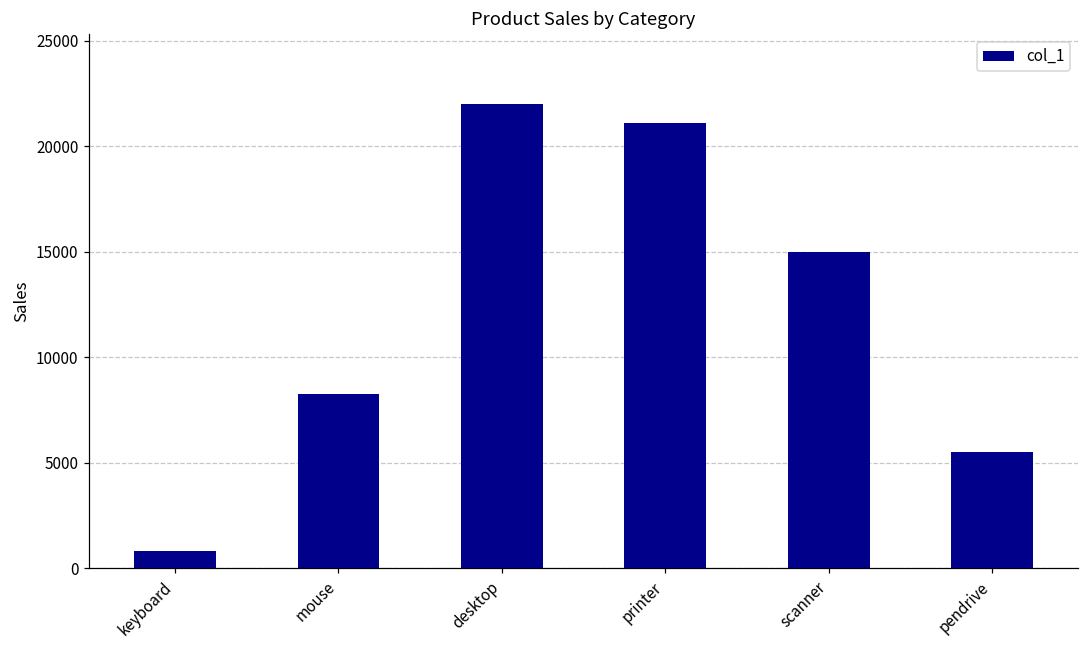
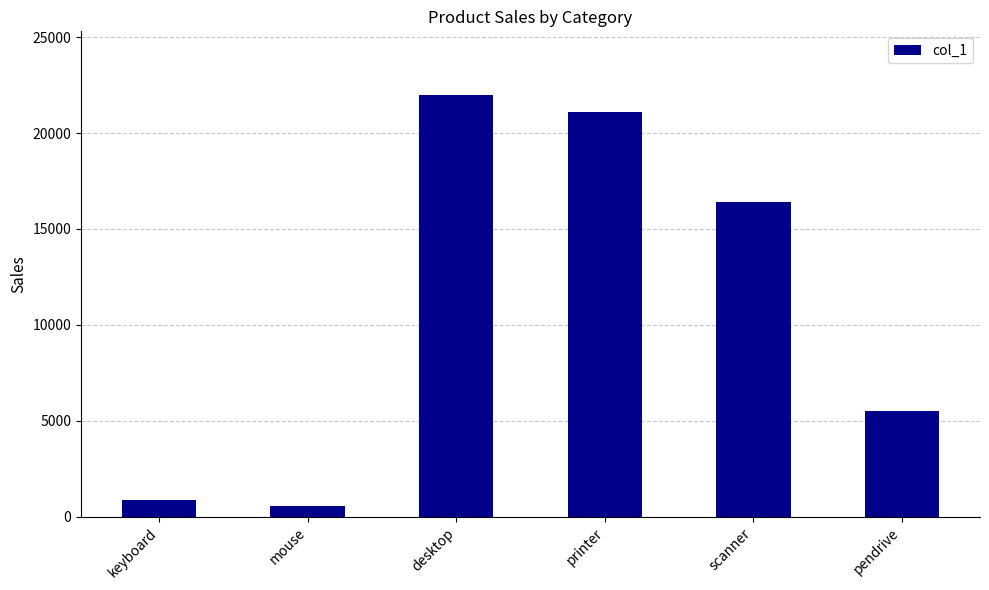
  {
    "keyboard": 900,
-   "mouse": 8300,
+   "mouse": 600,
    "desktop": 22000,
    "printer": 21100,
-   "scanner": 15000,
+   "scanner": 16400,
    "pendrive": 5500
  }
